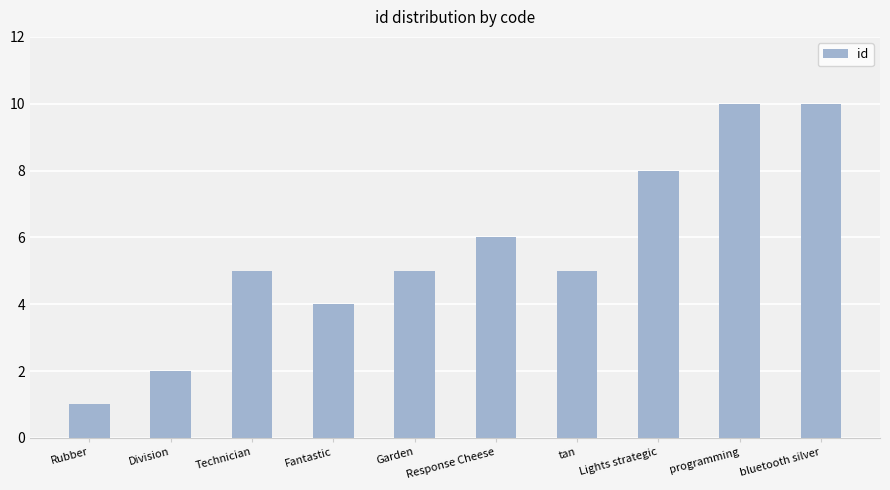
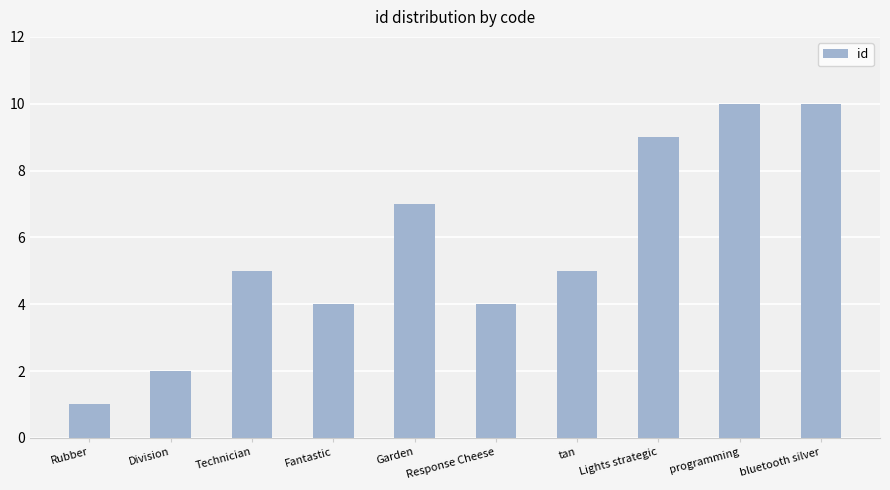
  {
    "Rubber": 1,
    "Division": 2,
    "Technician": 5,
    "Fantastic": 4,
-   "Garden": 5,
-   "Response Cheese": 6,
+   "Garden": 7,
+   "Response Cheese": 4,
    "tan": 5,
-   "Lights strategic": 8,
+   "Lights strategic": 9,
    "programming": 10,
    "bluetooth silver": 10
  }
